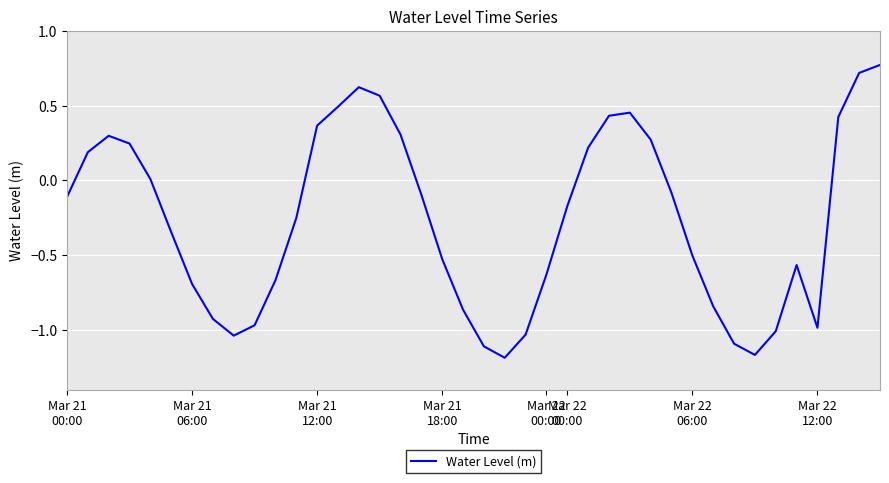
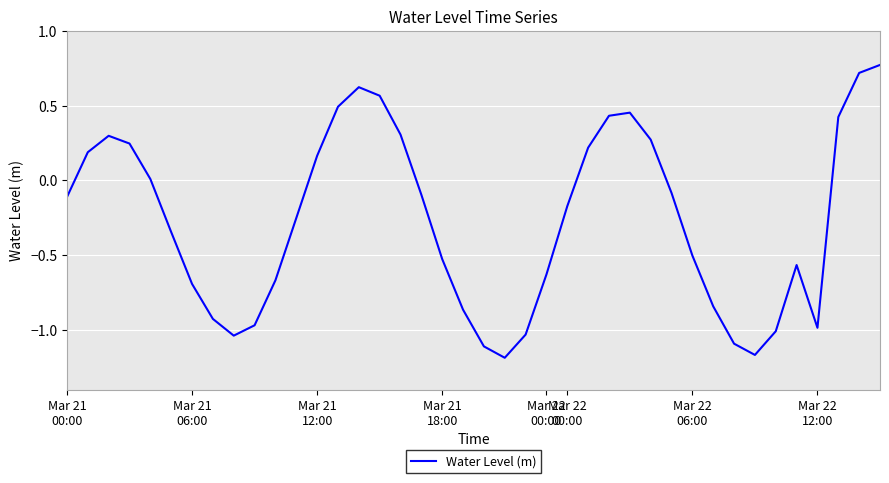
  {
    "Mar 21 00:00": -0.11,
    "Mar 21 06:00": -0.69,
-   "Mar 21 12:00": 0.37,
+   "Mar 21 12:00": 0.16,
    "Mar 21 18:00": -0.53,
    "Mar 22 06:00": -0.50,
    "Mar 22 12:00": -0.99
  }
